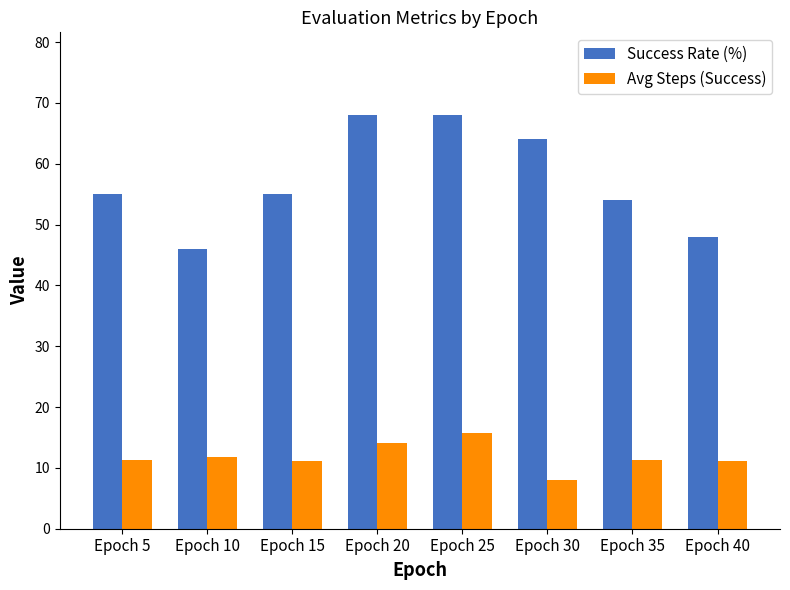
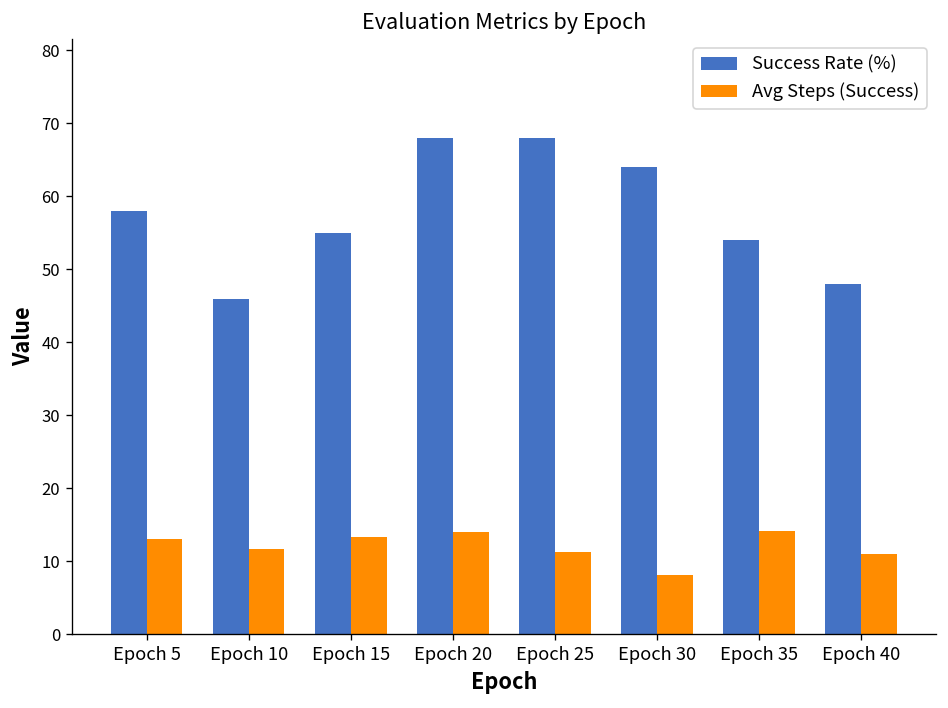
  {
    "Success Rate (%)": {
-     "Epoch 5": 55,
+     "Epoch 5": 58,
      "Epoch 10": 46,
      "Epoch 15": 55,
      "Epoch 20": 68,
      "Epoch 25": 68,
      "Epoch 30": 64,
      "Epoch 35": 54,
      "Epoch 40": 48
    },
    "Avg Steps (Success)": {
-     "Epoch 5": 11,
+     "Epoch 5": 13,
      "Epoch 10": 12,
-     "Epoch 15": 11,
+     "Epoch 15": 13,
      "Epoch 20": 14,
-     "Epoch 25": 16,
+     "Epoch 25": 11,
      "Epoch 30": 8,
-     "Epoch 35": 11,
+     "Epoch 35": 14,
      "Epoch 40": 11
    }
  }
